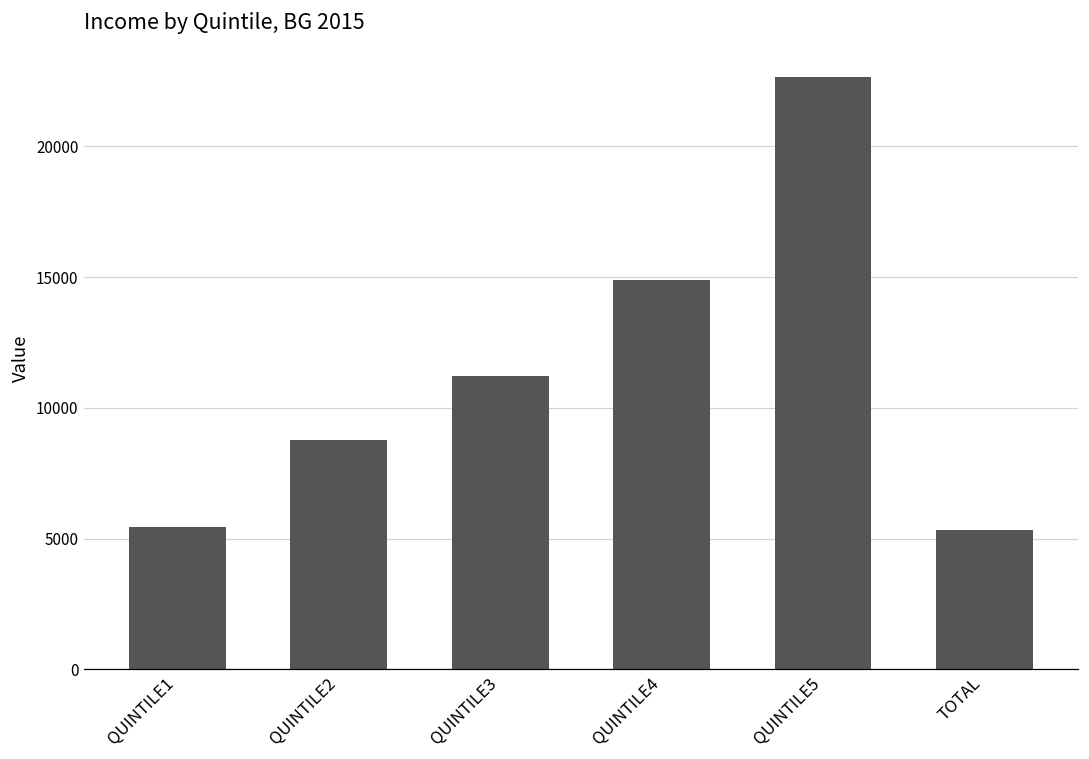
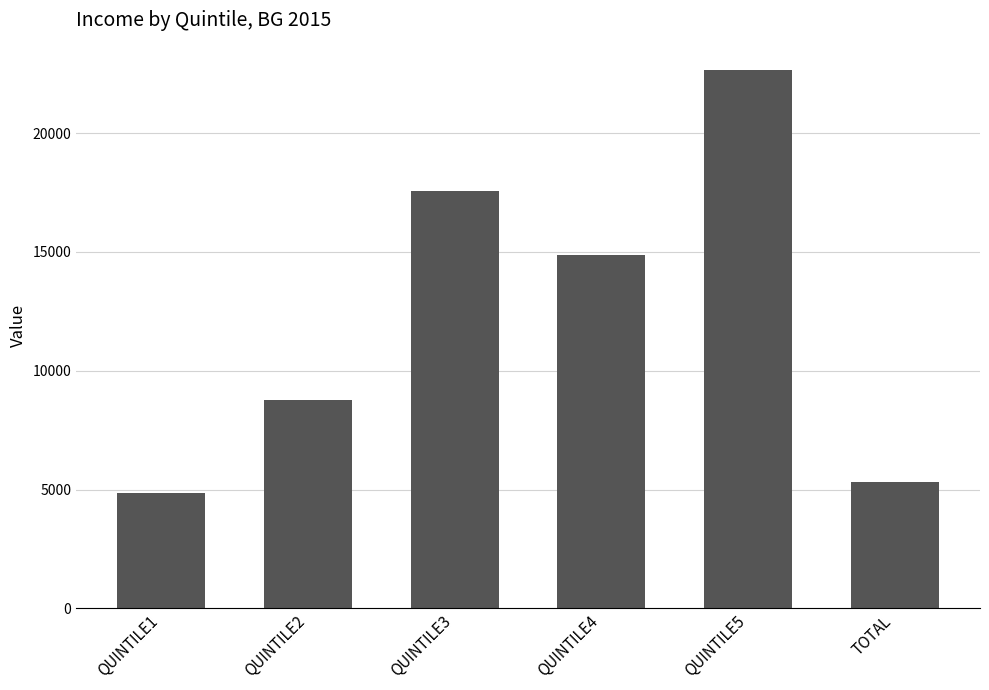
  {
-   "QUINTILE1": 5400,
+   "QUINTILE1": 4900,
    "QUINTILE2": 8800,
-   "QUINTILE3": 11200,
+   "QUINTILE3": 17600,
    "QUINTILE4": 14900,
    "QUINTILE5": 22700,
    "TOTAL": 5300
  }
